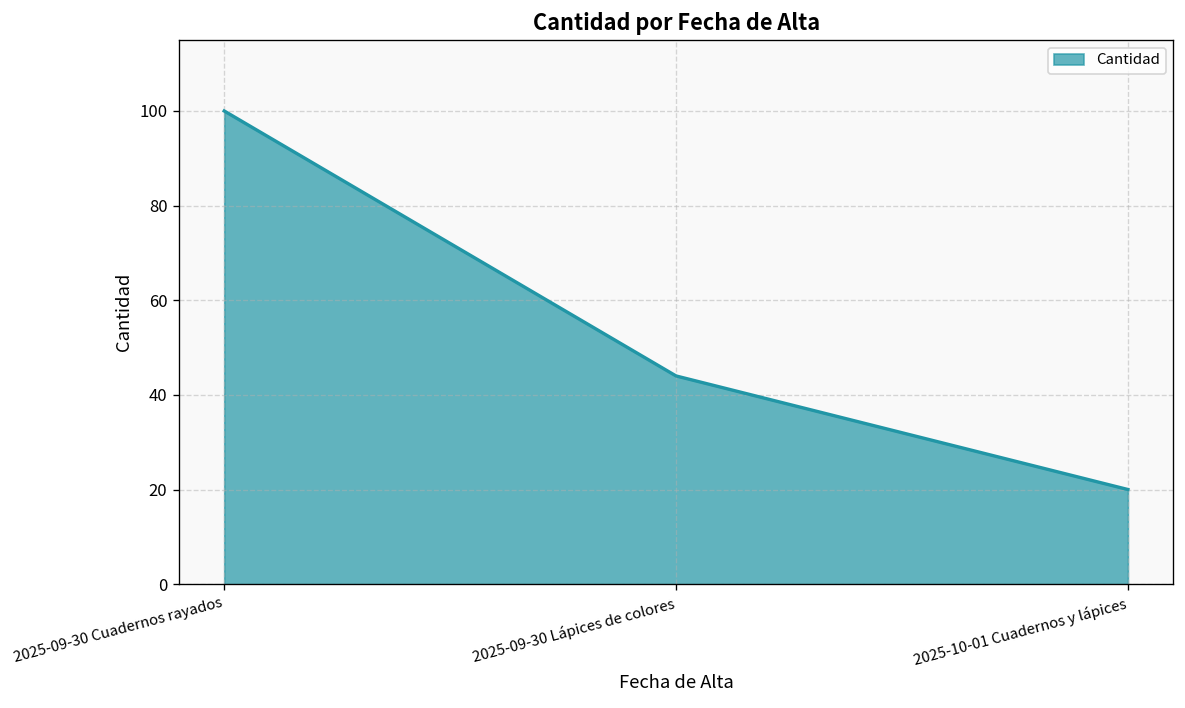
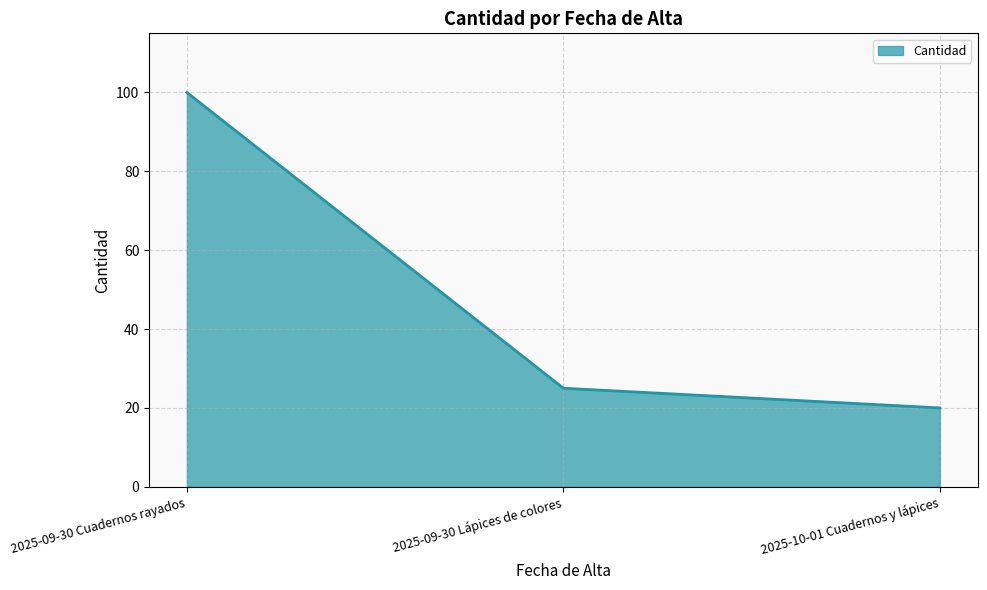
  {
    "2025-09-30 Cuadernos rayados": 100,
-   "2025-09-30 Lápices de colores": 44,
+   "2025-09-30 Lápices de colores": 25,
    "2025-10-01 Cuadernos y lápices": 20
  }
